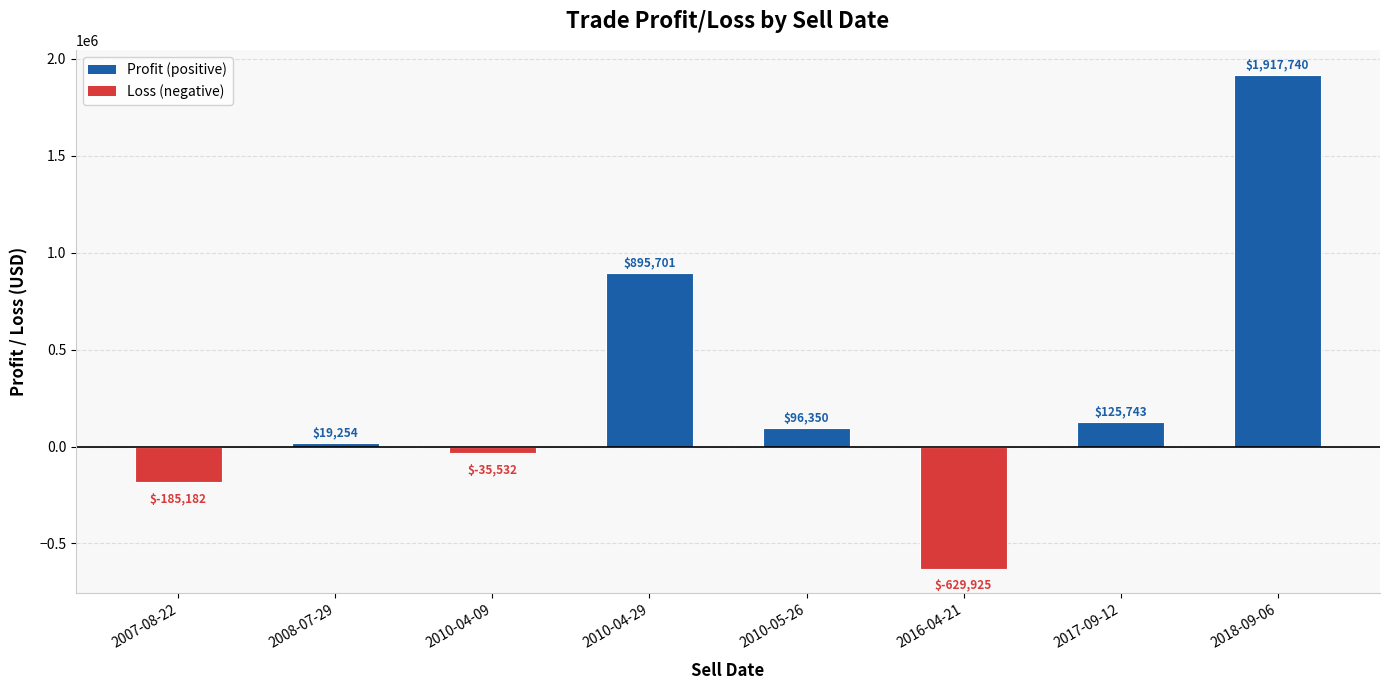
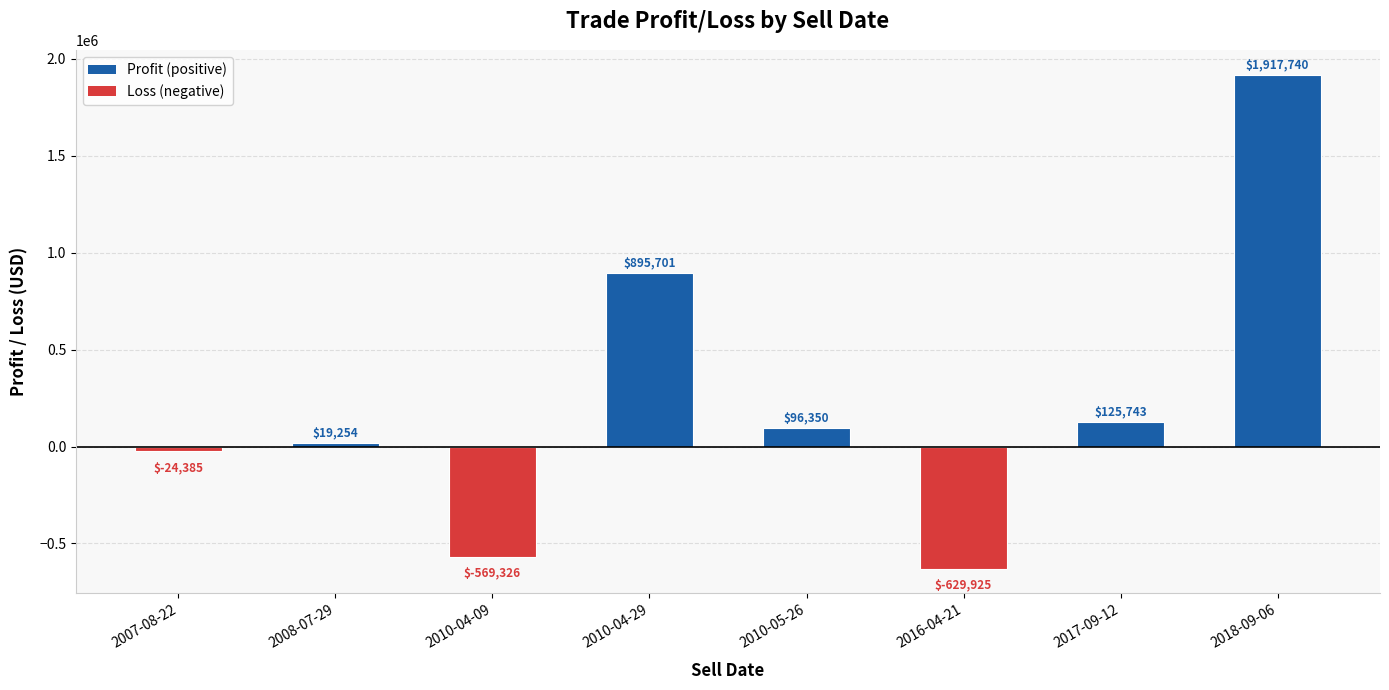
  {
-   "2007-08-22": "$-185,182",
+   "2007-08-22": "$-24,385",
    "2008-07-29": "$19,254",
-   "2010-04-09": "$-35,532",
+   "2010-04-09": "$-569,326",
    "2010-04-29": "$895,701",
    "2010-05-26": "$96,350",
    "2016-04-21": "$-629,925",
    "2017-09-12": "$125,743",
    "2018-09-06": "$1,917,740"
  }
